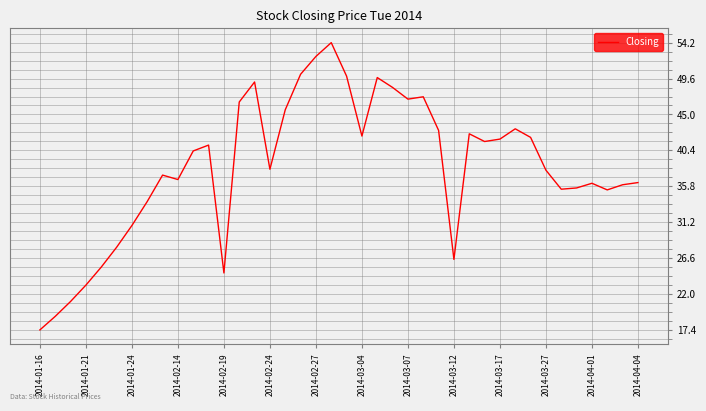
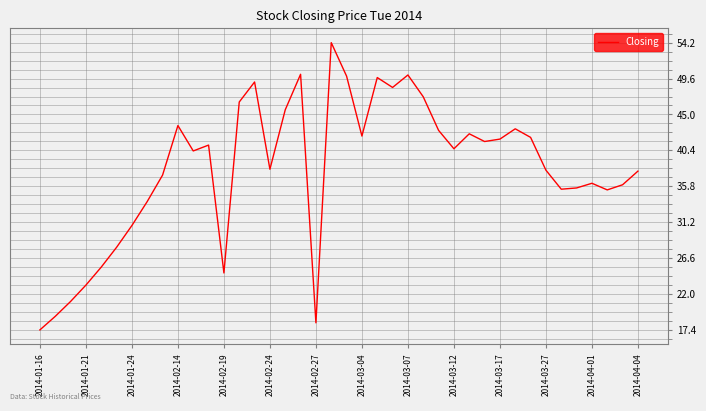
  {
    "2014-01-16": 17,
    "2014-01-21": 23,
    "2014-01-24": 31,
-   "2014-02-14": 37,
+   "2014-02-14": 44,
    "2014-02-19": 25,
    "2014-02-24": 38,
-   "2014-02-27": 52,
+   "2014-02-27": 18,
    "2014-03-04": 42,
-   "2014-03-07": 47,
-   "2014-03-12": 26,
+   "2014-03-07": 50,
+   "2014-03-12": 41,
    "2014-03-17": 42,
    "2014-03-27": 38,
    "2014-04-01": 36,
-   "2014-04-04": 36
+   "2014-04-04": 38
  }
